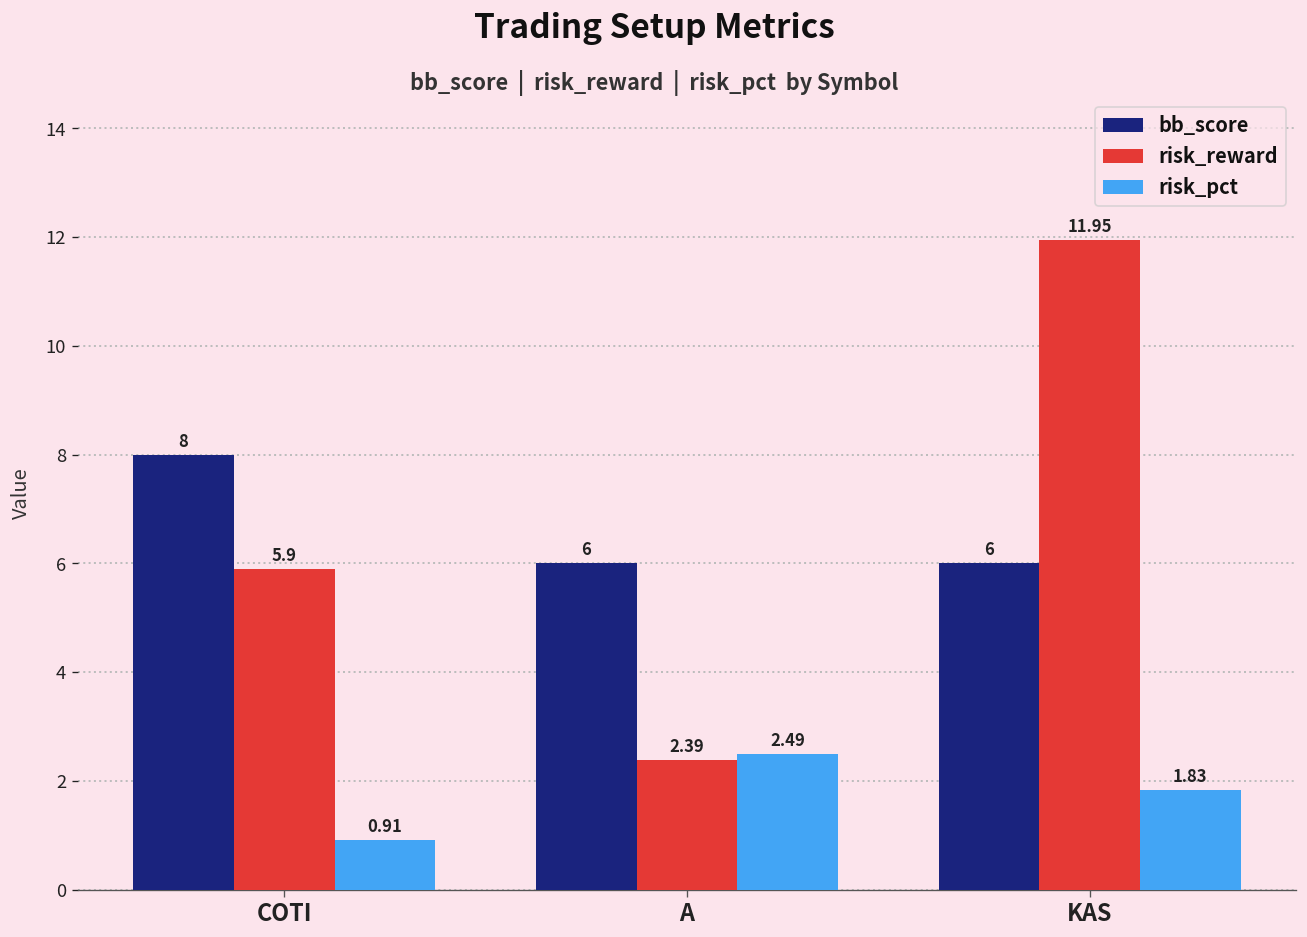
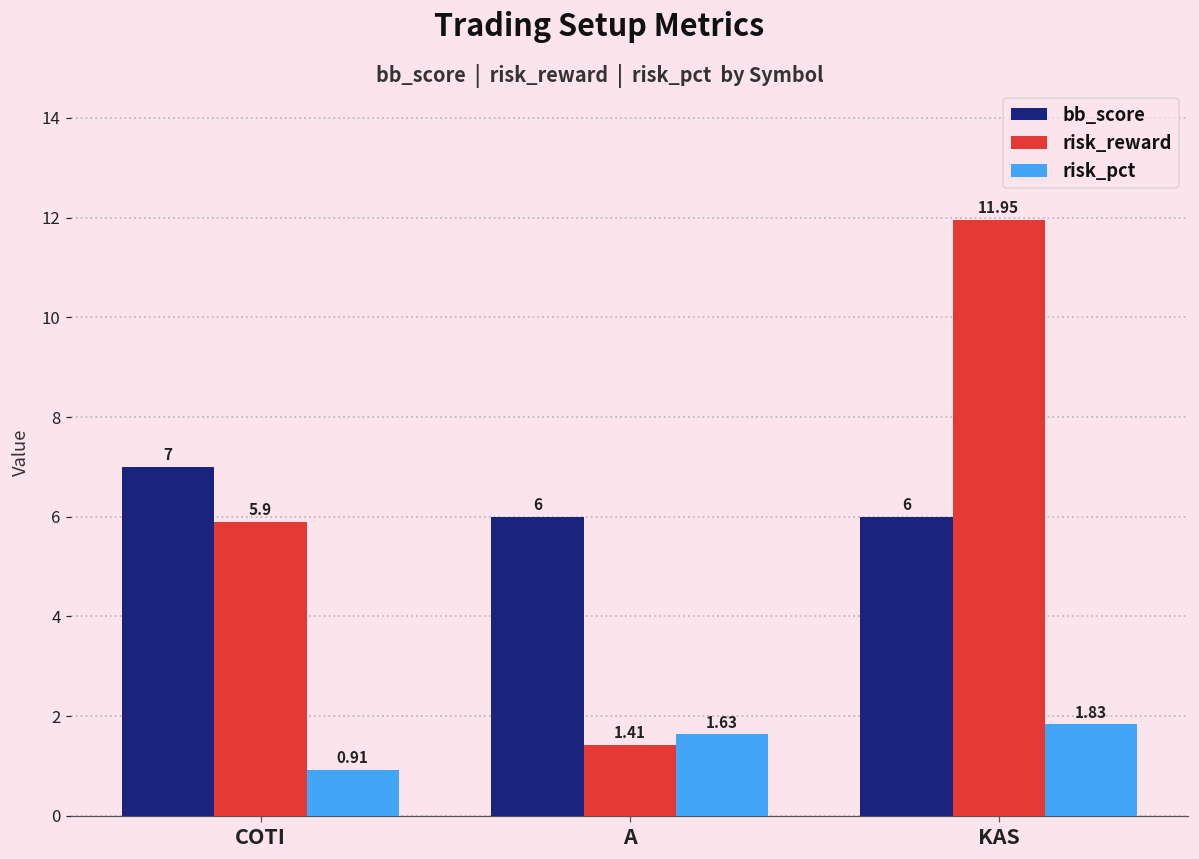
  {
    "bb_score": {
-     "COTI": 8,
+     "COTI": 7,
      "A": 6,
      "KAS": 6
    },
    "risk_reward": {
      "COTI": 5.9,
-     "A": 2.39,
+     "A": 1.41,
      "KAS": 11.95
    },
    "risk_pct": {
      "COTI": 0.91,
-     "A": 2.49,
+     "A": 1.63,
      "KAS": 1.83
    }
  }
